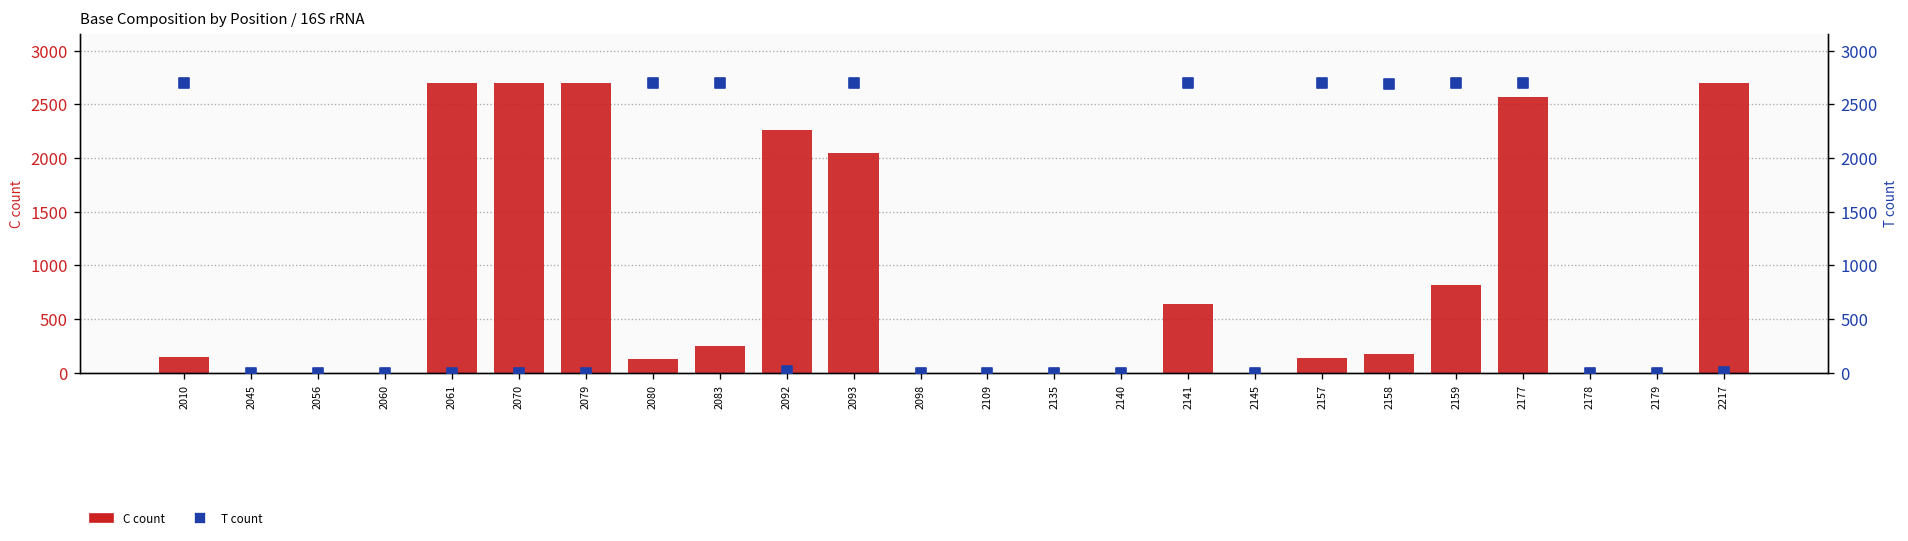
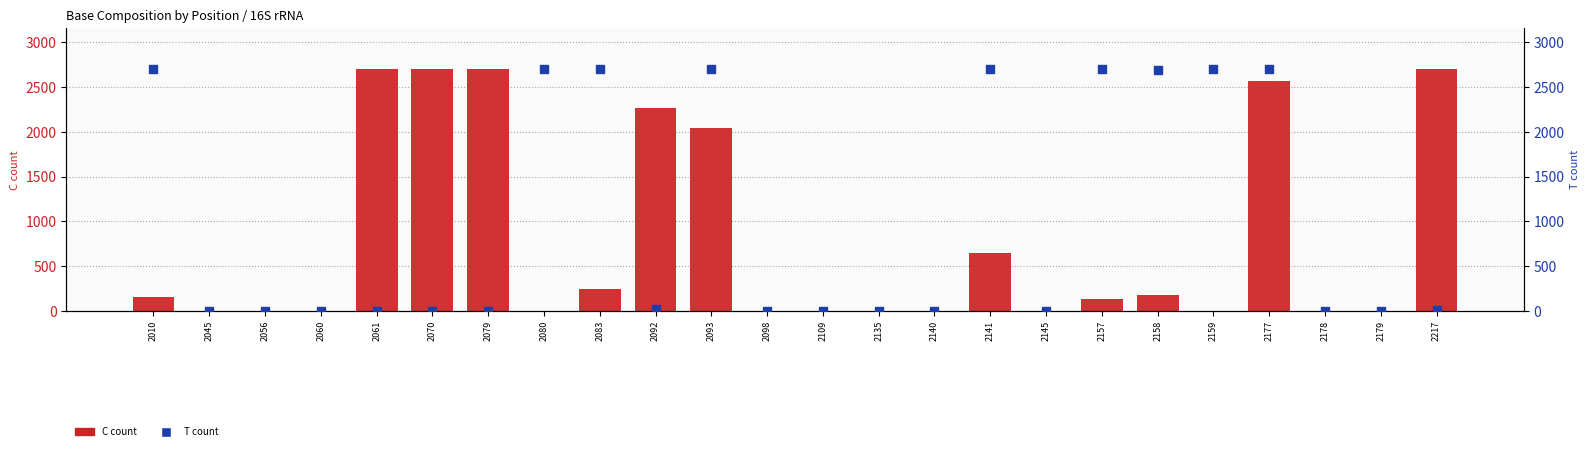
  {
    "C count": {
      "2010": 200,
      "2045": 0,
      "2056": 0,
      "2060": 0,
      "2061": 2700,
      "2070": 2700,
      "2079": 2700,
-     "2080": 100,
+     "2080": 0,
      "2083": 200,
      "2092": 2300,
      "2093": 2000,
      "2098": 0,
      "2109": 0,
      "2135": 0,
      "2140": 0,
      "2141": 600,
      "2145": 0,
      "2157": 100,
      "2158": 200,
-     "2159": 800,
+     "2159": 0,
      "2177": 2600,
      "2178": 0,
      "2179": 0,
      "2217": 2700
    }
  }
